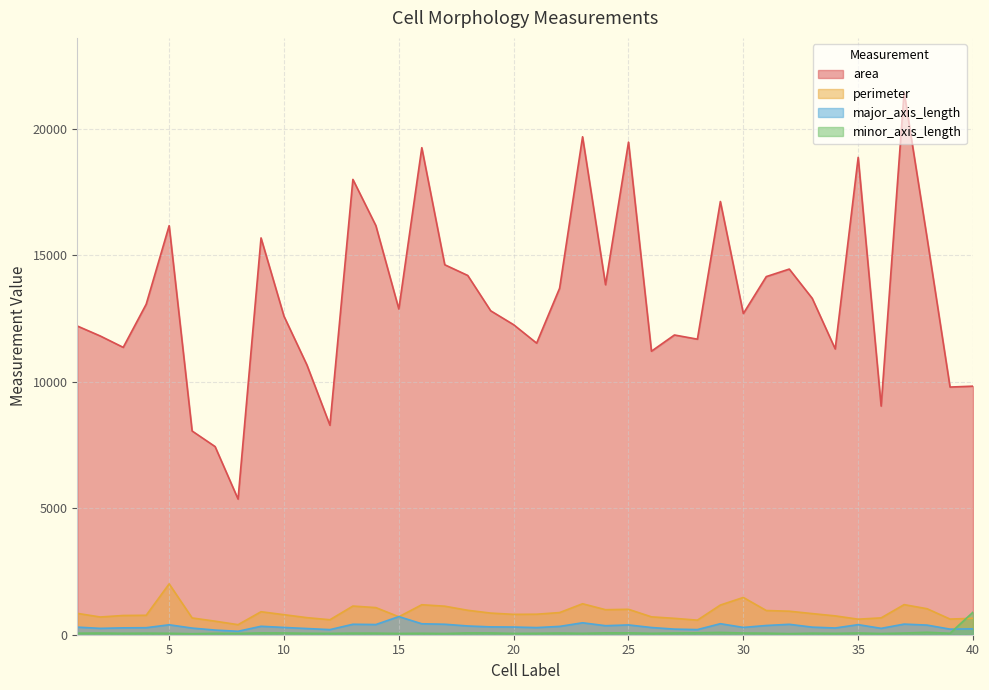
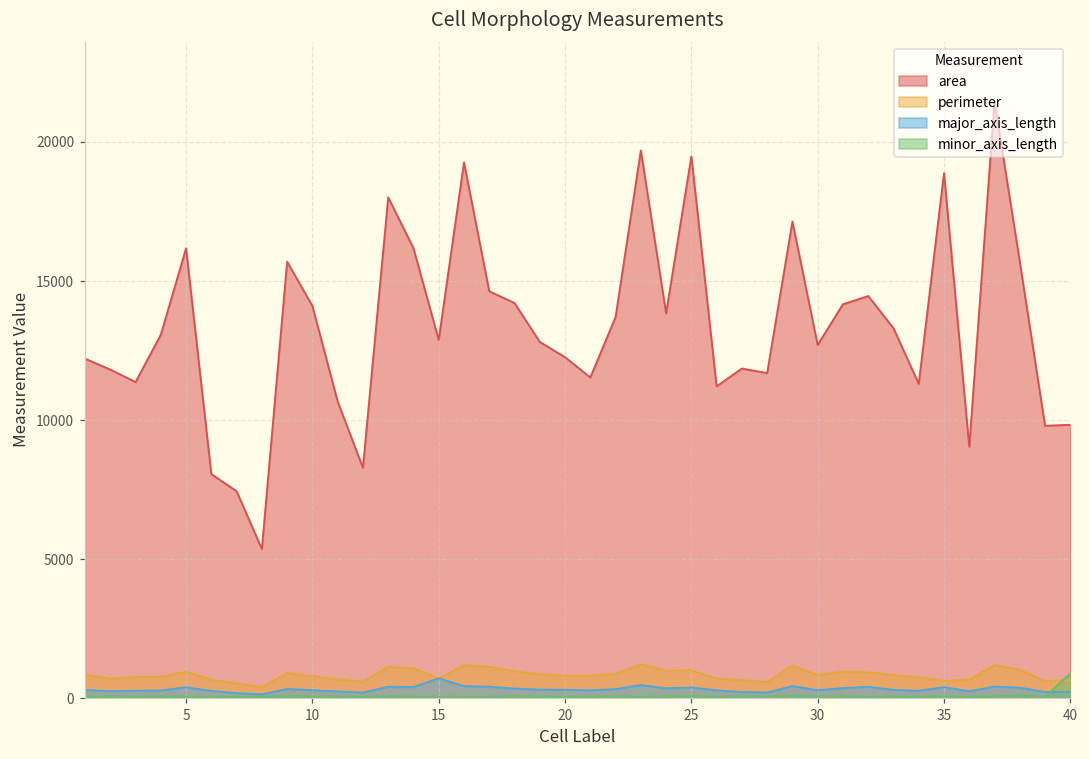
  {
    "area": {
      "5": 16200,
-     "10": 12600,
+     "10": 14100,
      "15": 12900,
      "20": 12300,
      "25": 19500,
      "30": 12700,
      "35": 18900,
      "40": 9800
    },
    "perimeter": {
-     "5": 2000,
+     "5": 1000,
      "10": 800,
      "20": 800,
      "25": 1000,
-     "30": 1500,
+     "30": 800,
      "35": 600,
      "40": 600
    },
    "major_axis_length": {
      "5": 400,
      "10": 300,
      "20": 300,
      "25": 400,
      "30": 300,
      "35": 400,
      "40": 200
    },
    "minor_axis_length": {
      "5": 100,
      "10": 100,
      "15": 100,
      "20": 100,
      "25": 100,
      "30": 100,
      "35": 100,
      "40": 900
    }
  }
